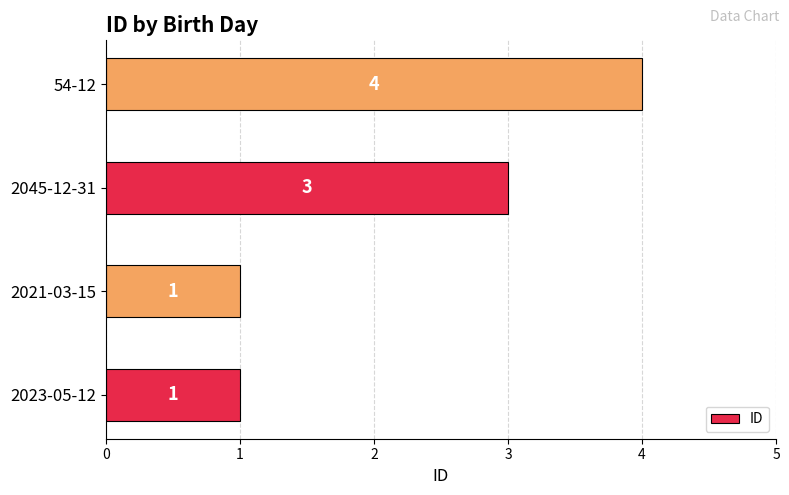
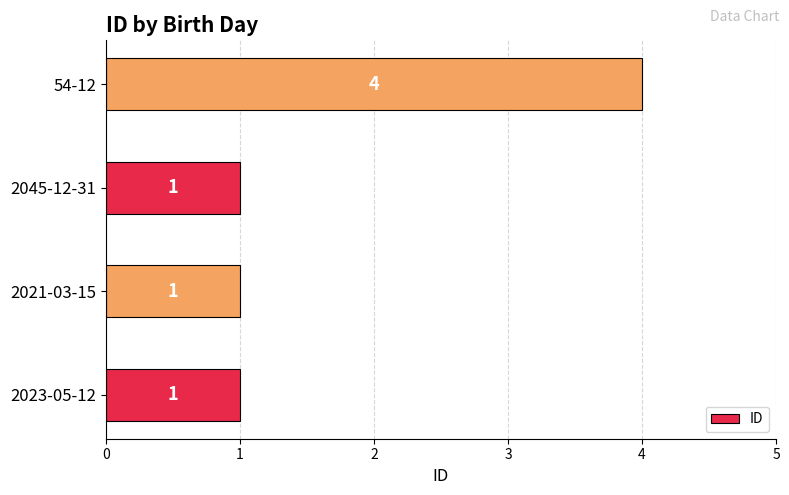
  {
    "54-12": 4,
-   "2045-12-31": 3,
+   "2045-12-31": 1,
    "2021-03-15": 1,
    "2023-05-12": 1
  }
